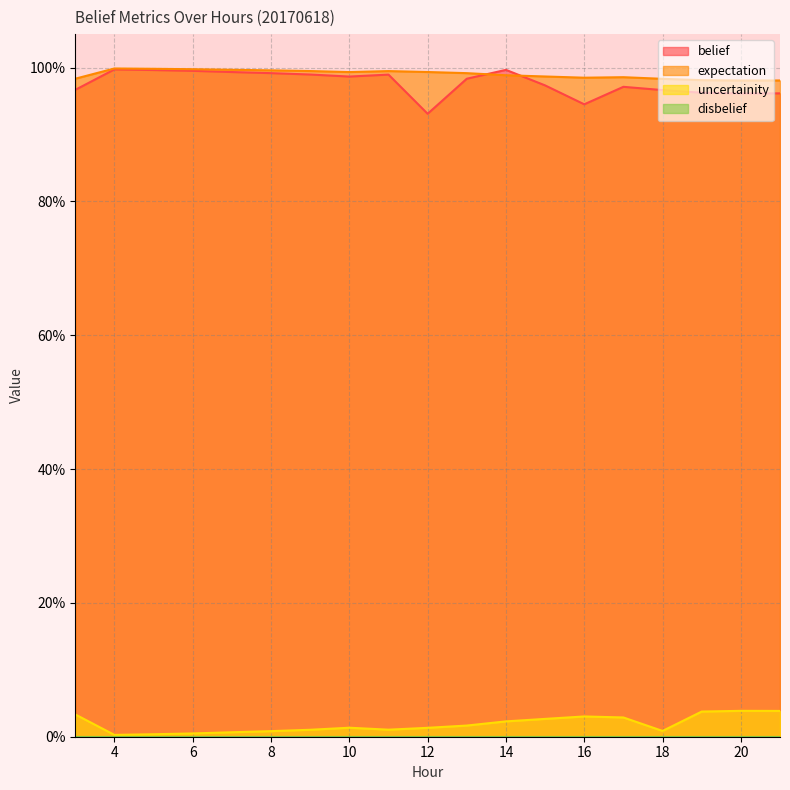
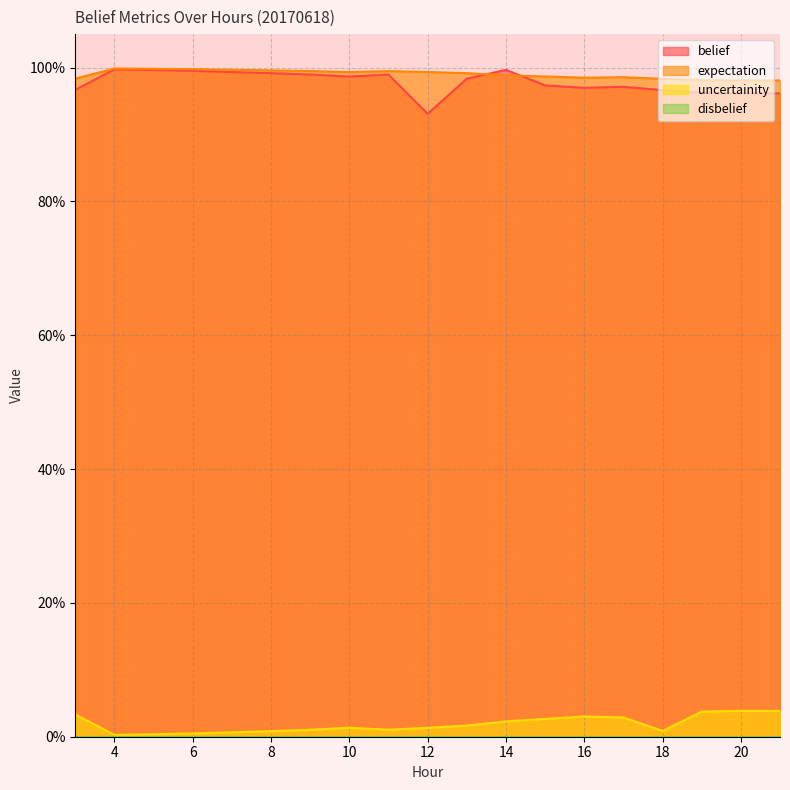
  {
    "belief": {
      "8": "99%",
      "10": "99%",
      "12": "93%",
      "14": "100%",
-     "16": "95%"
+     "16": "97%"
    },
    "expectation": {
      "8": "100%",
      "10": "99%",
      "12": "99%",
      "14": "99%",
      "16": "98%"
    },
    "uncertainity": {
      "6": "0%",
      "8": "1%",
      "10": "1%",
      "12": "1%",
      "14": "2%",
      "16": "3%",
      "18": "1%",
      "20": "4%"
    },
    "disbelief": {
      "6": "0%",
      "8": "0%",
      "10": "0%",
      "12": "0%",
      "14": "0%",
      "16": "0%",
      "18": "0%",
      "20": "0%"
    }
  }
